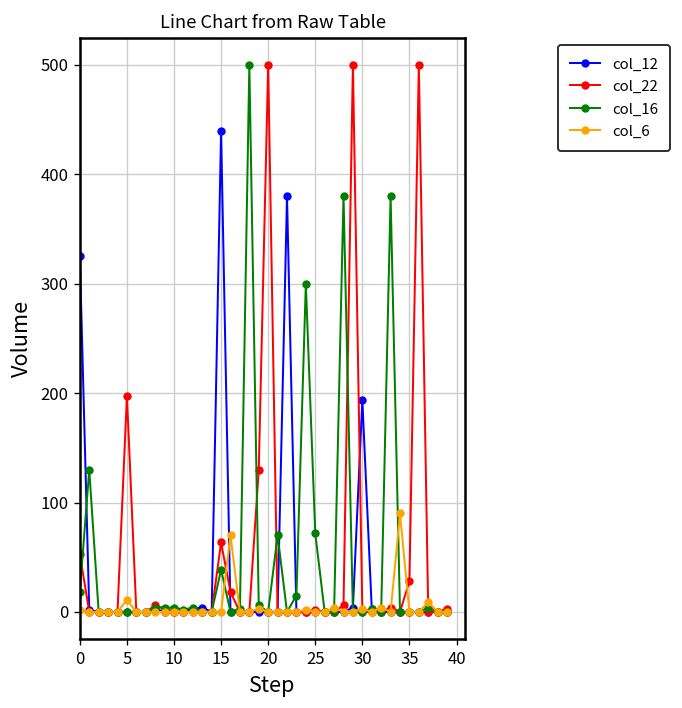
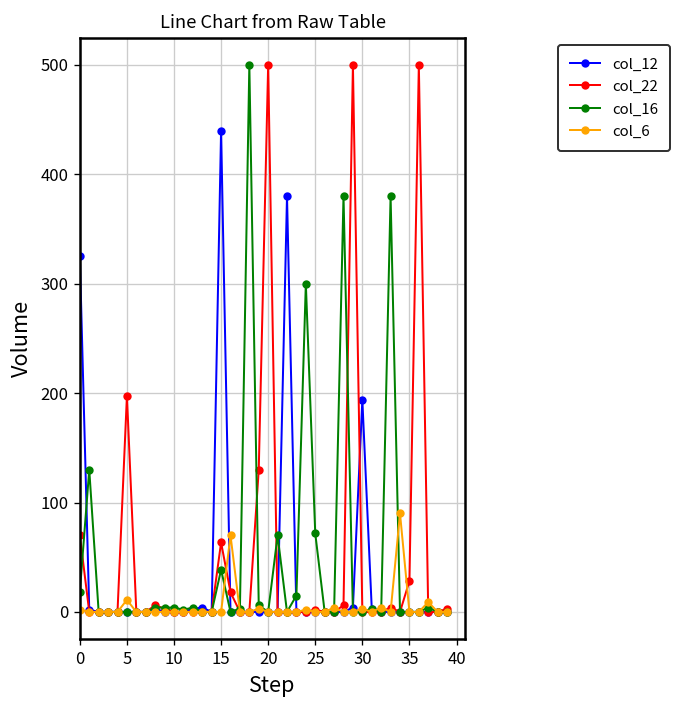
  {
    "col_12": {
      "0": 330,
      "15": 440,
      "30": 190
    },
    "col_22": {
-     "0": 50,
+     "0": 70,
      "5": 200,
      "15": 60,
      "20": 500,
      "35": 30
    },
    "col_16": {
      "0": 20,
      "10": 0,
      "15": 40,
      "25": 70
    },
    "col_6": {
      "0": 0,
      "5": 10,
      "15": 0,
      "30": 0
    }
  }
